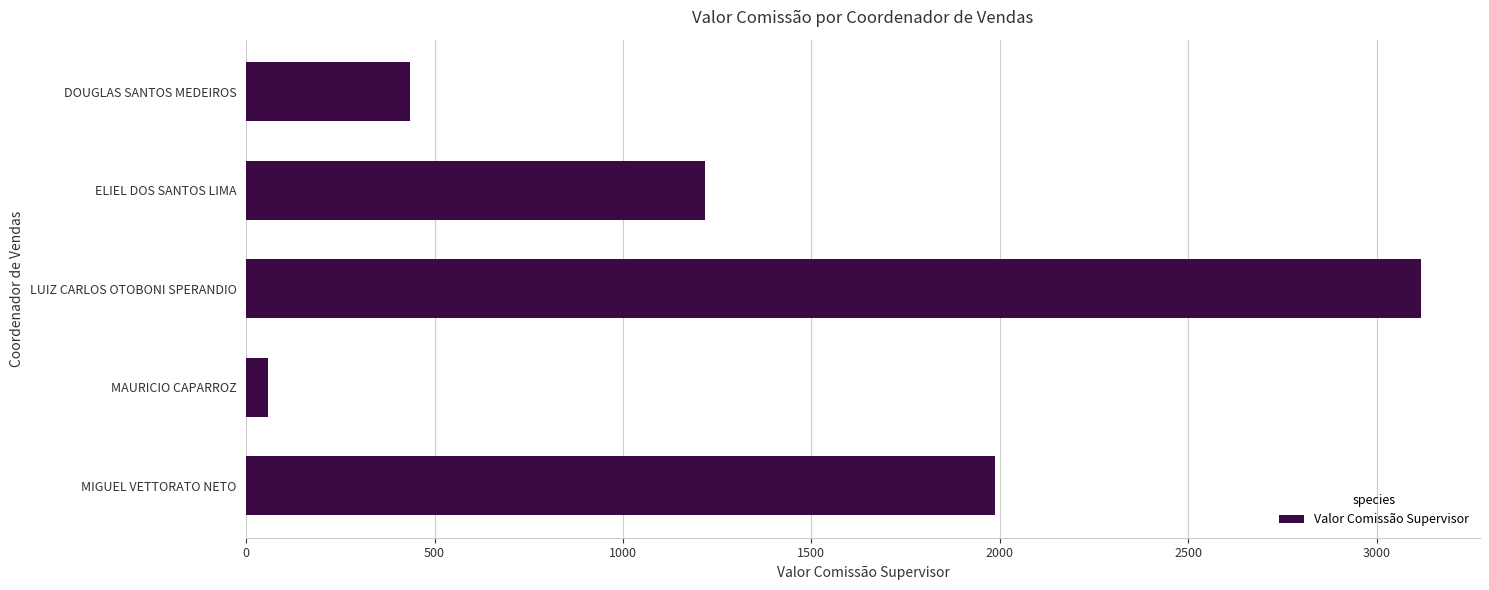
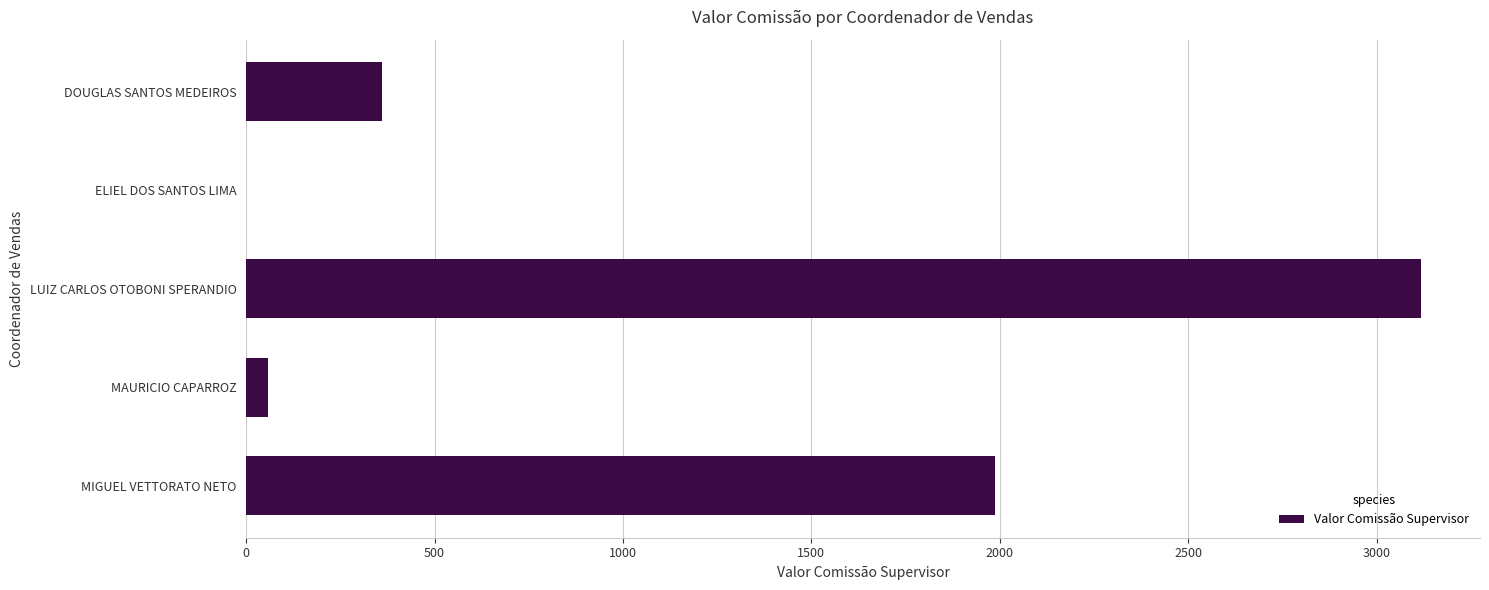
  {
-   "DOUGLAS SANTOS MEDEIROS": 440,
-   "ELIEL DOS SANTOS LIMA": 1220,
+   "DOUGLAS SANTOS MEDEIROS": 360,
+   "ELIEL DOS SANTOS LIMA": 0,
    "LUIZ CARLOS OTOBONI SPERANDIO": 3120,
    "MAURICIO CAPARROZ": 60,
    "MIGUEL VETTORATO NETO": 1990
  }
